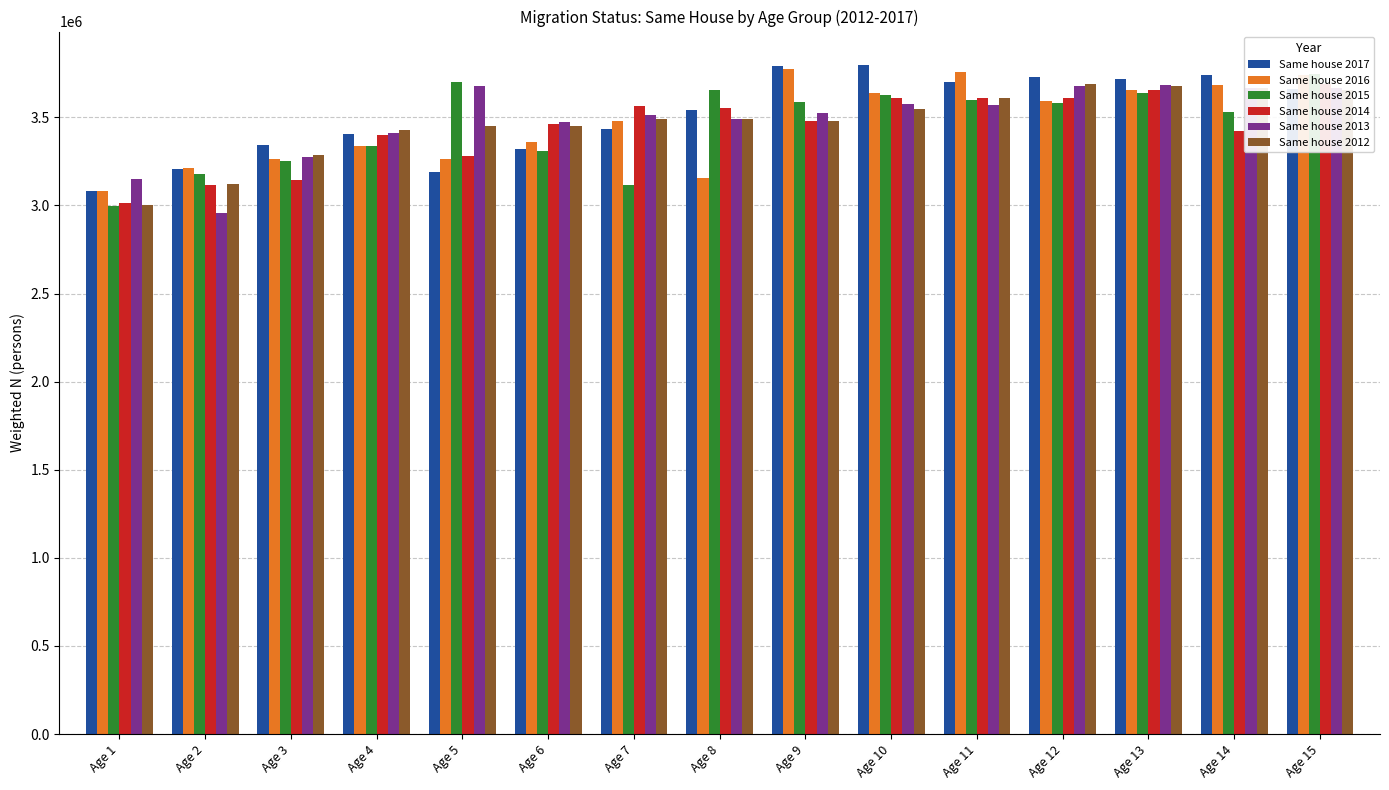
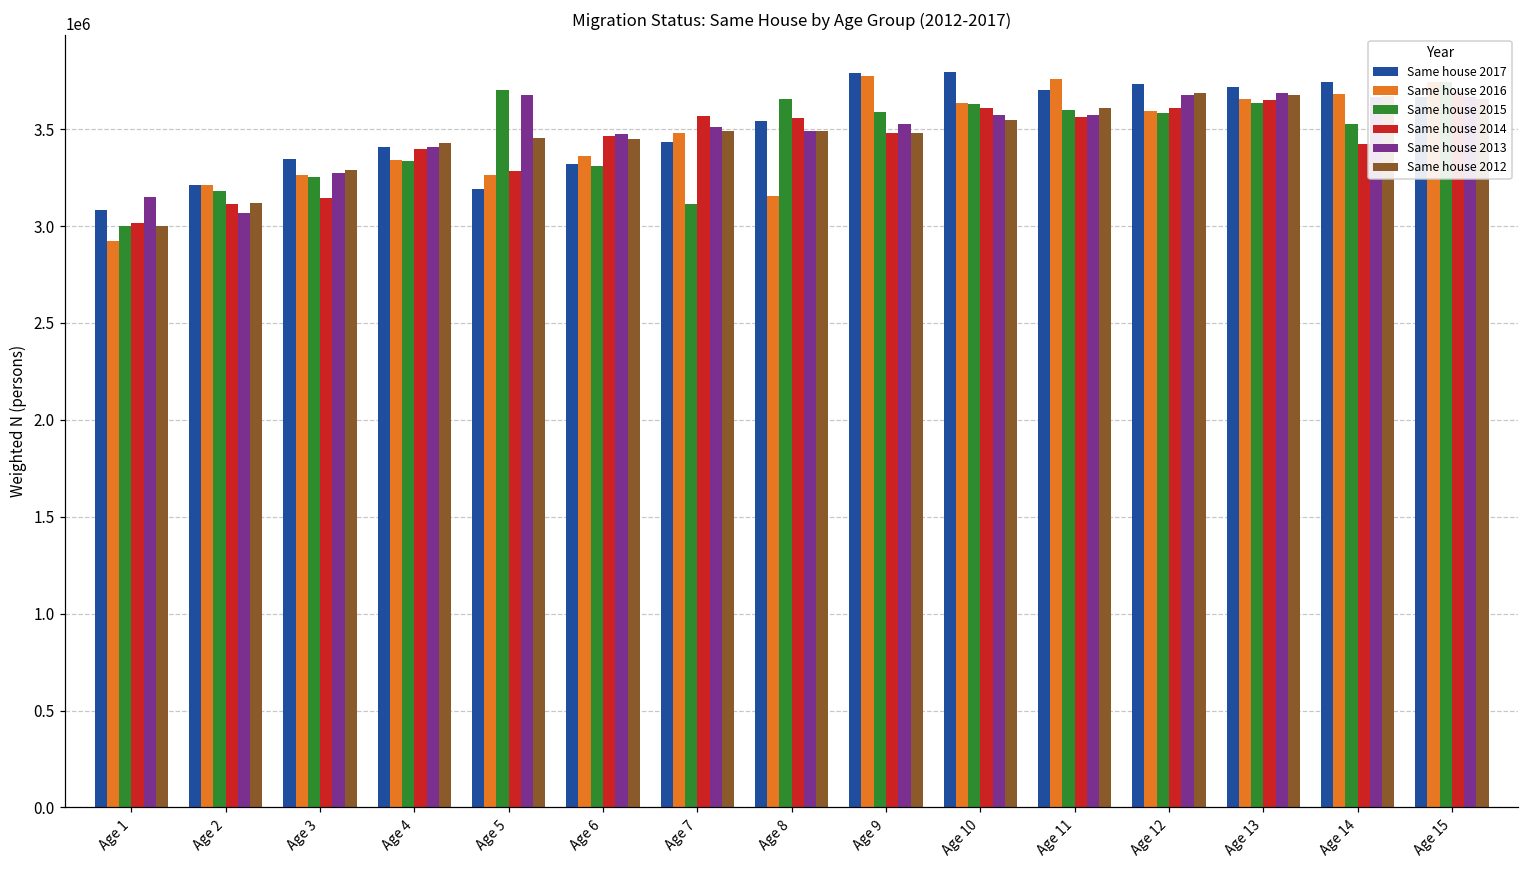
  {
    "Same house 2017": {
      "Age 1": 3080000,
      "Age 2": 3210000,
      "Age 3": 3350000,
      "Age 4": 3410000,
      "Age 5": 3190000,
      "Age 6": 3320000,
      "Age 7": 3430000,
      "Age 8": 3540000,
      "Age 9": 3790000,
      "Age 10": 3800000,
      "Age 11": 3700000,
      "Age 12": 3730000,
      "Age 13": 3720000,
      "Age 14": 3740000
    },
    "Same house 2016": {
-     "Age 1": 3080000,
+     "Age 1": 2920000,
      "Age 2": 3210000,
      "Age 3": 3260000,
      "Age 4": 3340000,
      "Age 5": 3260000,
      "Age 6": 3360000,
      "Age 7": 3480000,
      "Age 8": 3160000,
      "Age 9": 3770000,
      "Age 10": 3640000,
      "Age 11": 3760000,
      "Age 12": 3590000,
      "Age 13": 3660000,
      "Age 14": 3680000
    },
    "Same house 2015": {
      "Age 1": 3000000,
      "Age 2": 3180000,
      "Age 3": 3250000,
      "Age 4": 3340000,
      "Age 5": 3700000,
      "Age 6": 3310000,
      "Age 7": 3120000,
      "Age 8": 3660000,
      "Age 9": 3590000,
      "Age 10": 3630000,
      "Age 11": 3600000,
      "Age 12": 3580000,
      "Age 13": 3640000,
      "Age 14": 3530000
    },
    "Same house 2014": {
      "Age 1": 3010000,
      "Age 2": 3110000,
      "Age 3": 3150000,
      "Age 4": 3400000,
      "Age 5": 3280000,
      "Age 6": 3460000,
      "Age 7": 3570000,
      "Age 8": 3560000,
      "Age 9": 3480000,
      "Age 10": 3610000,
-     "Age 11": 3610000,
+     "Age 11": 3560000,
      "Age 12": 3610000,
      "Age 13": 3650000,
      "Age 14": 3420000
    },
    "Same house 2013": {
      "Age 1": 3150000,
-     "Age 2": 2960000,
+     "Age 2": 3070000,
      "Age 3": 3270000,
      "Age 4": 3410000,
      "Age 5": 3680000,
      "Age 6": 3470000,
      "Age 7": 3510000,
      "Age 8": 3490000,
      "Age 9": 3530000,
      "Age 10": 3570000,
      "Age 11": 3570000,
      "Age 12": 3680000,
      "Age 13": 3680000
    },
    "Same house 2012": {
      "Age 1": 3000000,
      "Age 2": 3120000,
      "Age 3": 3290000,
      "Age 4": 3430000,
      "Age 5": 3450000,
      "Age 6": 3450000,
      "Age 7": 3490000,
      "Age 8": 3490000,
      "Age 9": 3480000,
      "Age 10": 3550000,
      "Age 11": 3610000,
      "Age 12": 3690000,
      "Age 13": 3680000
    }
  }
